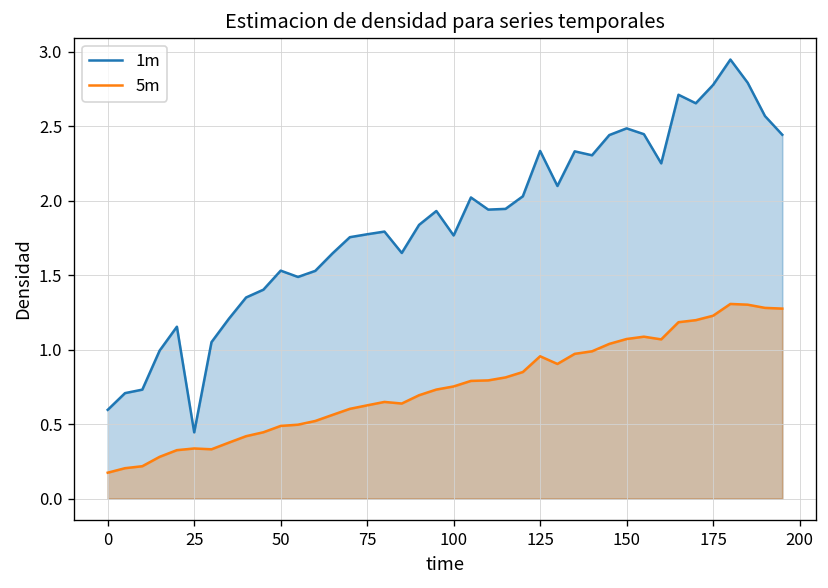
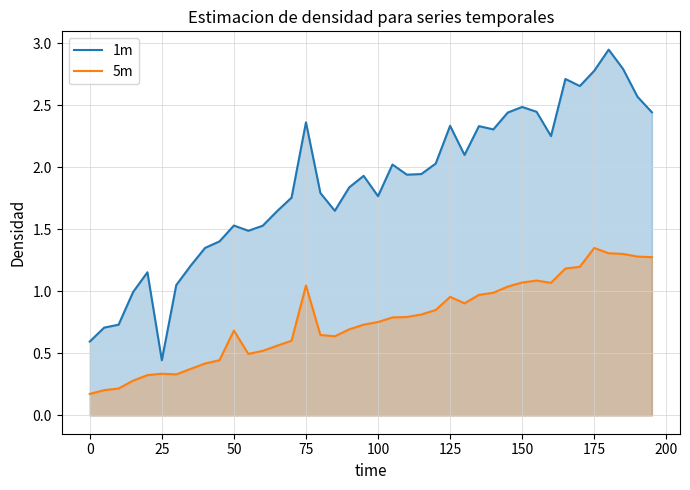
  {
    "1m": {
      "0": 0.60,
      "25": 0.44,
      "50": 1.53,
-     "75": 1.77,
+     "75": 2.36,
      "100": 1.77,
      "125": 2.33,
      "150": 2.48,
      "175": 2.78
    },
    "5m": {
      "0": 0.17,
      "25": 0.34,
-     "50": 0.49,
-     "75": 0.63,
+     "50": 0.68,
+     "75": 1.05,
      "100": 0.75,
      "125": 0.95,
      "150": 1.07,
-     "175": 1.23
+     "175": 1.35
    }
  }
